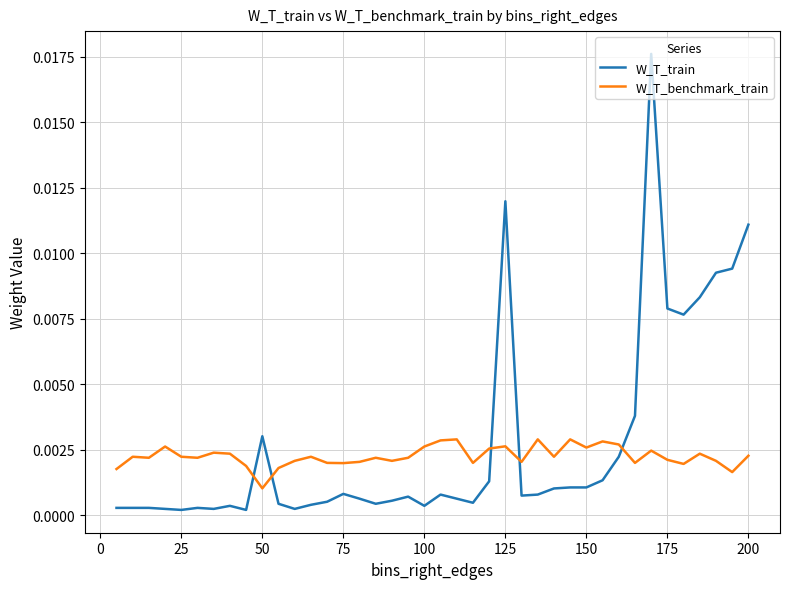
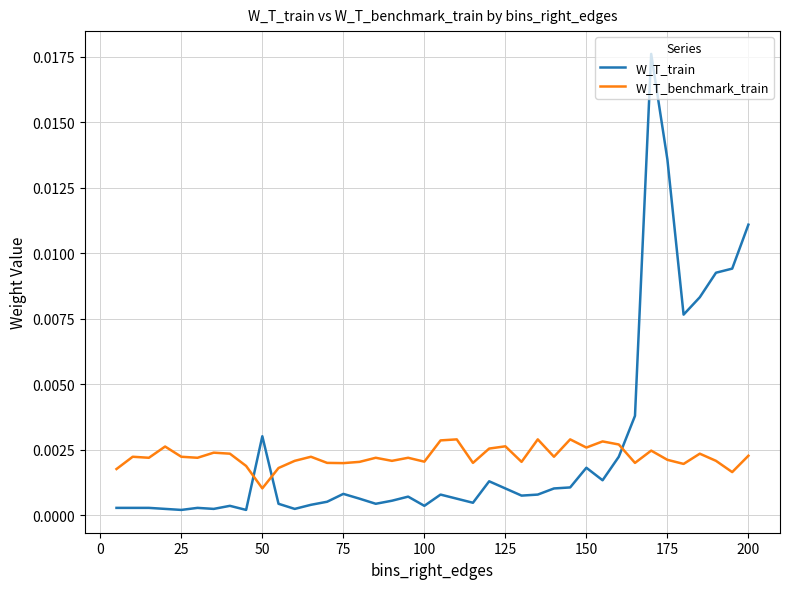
  {
    "W_T_train": {
      "25": 0.0002,
      "50": 0.0030,
      "75": 0.0008,
      "100": 0.0004,
-     "125": 0.0120,
-     "150": 0.0011,
-     "175": 0.0079,
+     "125": 0.0010,
+     "150": 0.0018,
+     "175": 0.0136,
      "200": 0.0111
    },
    "W_T_benchmark_train": {
      "25": 0.0022,
      "50": 0.0010,
      "75": 0.0020,
-     "100": 0.0026,
+     "100": 0.0020,
      "125": 0.0026,
      "150": 0.0026,
      "175": 0.0021,
      "200": 0.0023
    }
  }
